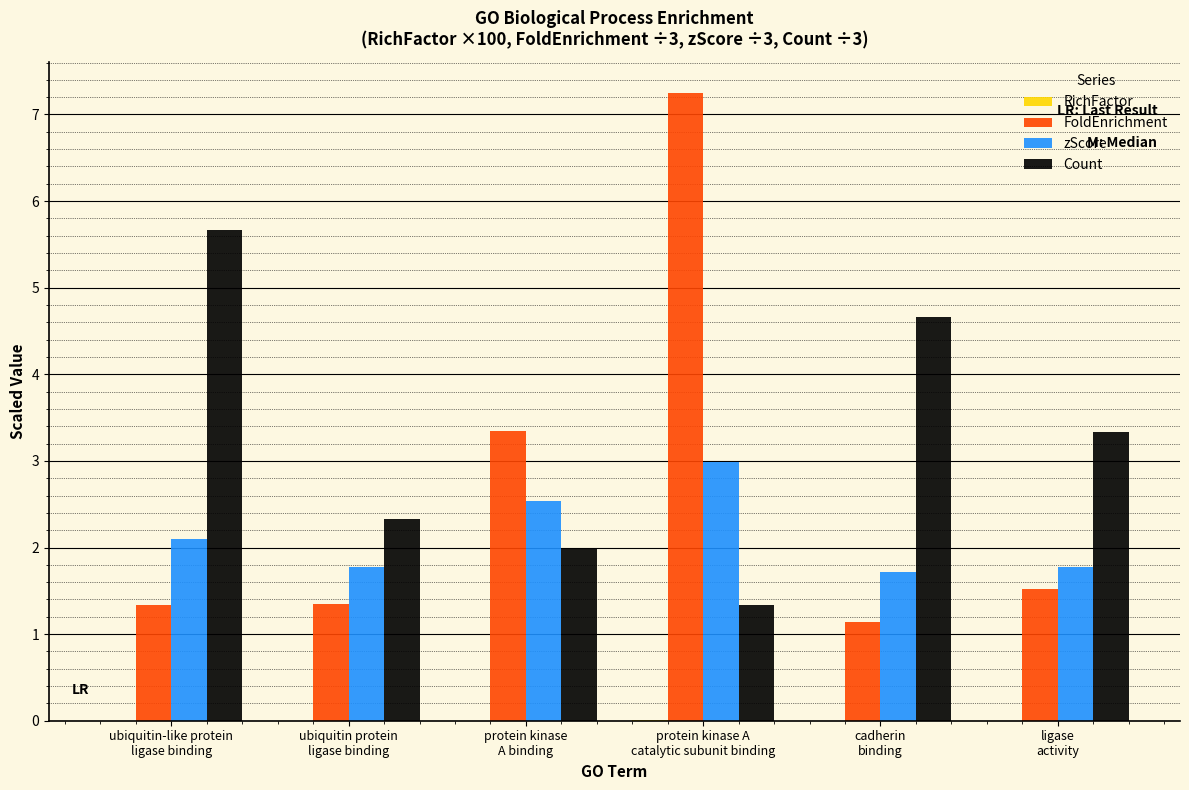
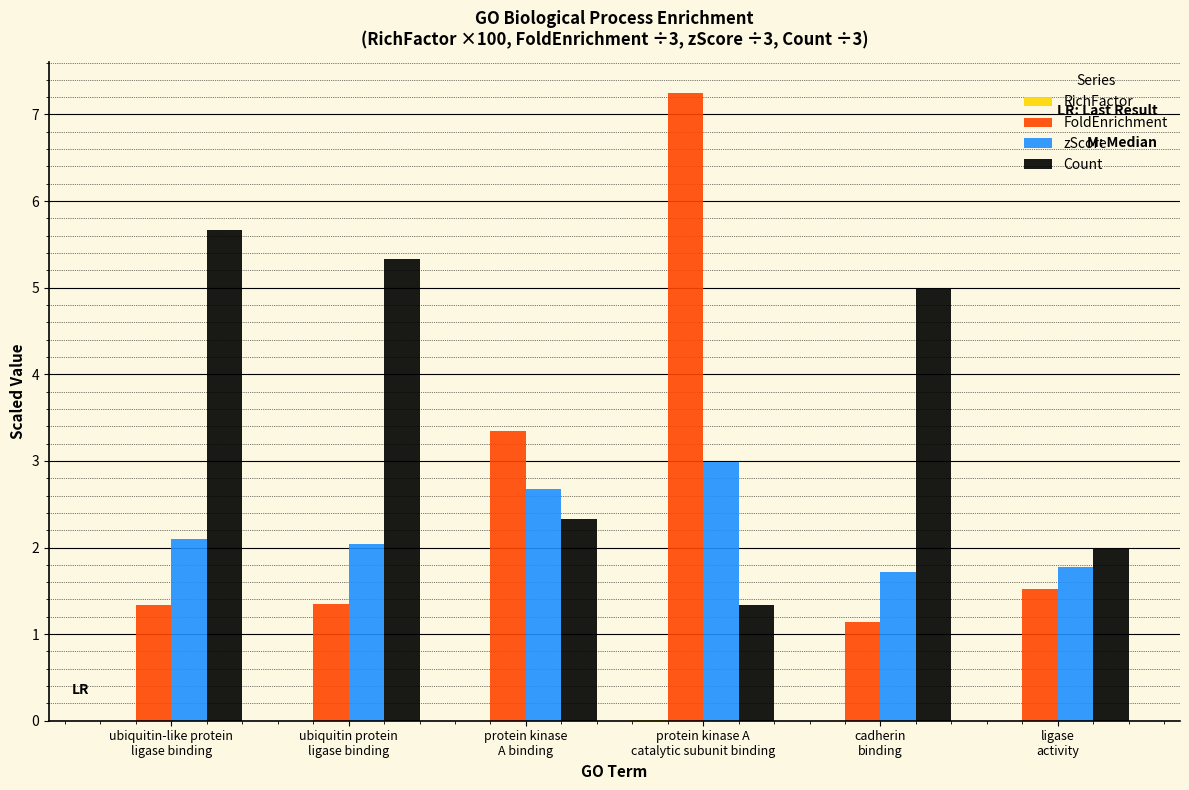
  {
    "FoldEnrichment": {
      "ubiquitin-like protein ligase binding": 1.3,
      "ubiquitin protein ligase binding": 1.3,
      "protein kinase A binding": 3.3,
      "protein kinase A catalytic subunit binding": 7.2,
      "cadherin binding": 1.1,
      "ligase activity": 1.5
    },
    "zScore": {
      "ubiquitin-like protein ligase binding": 2.1,
-     "ubiquitin protein ligase binding": 1.8,
-     "protein kinase A binding": 2.5,
+     "ubiquitin protein ligase binding": 2.0,
+     "protein kinase A binding": 2.7,
      "protein kinase A catalytic subunit binding": 3.0,
      "cadherin binding": 1.7,
      "ligase activity": 1.8
    },
    "Count": {
      "ubiquitin-like protein ligase binding": 5.7,
-     "ubiquitin protein ligase binding": 2.3,
-     "protein kinase A binding": 2.0,
+     "ubiquitin protein ligase binding": 5.3,
+     "protein kinase A binding": 2.3,
      "protein kinase A catalytic subunit binding": 1.3,
-     "cadherin binding": 4.7,
-     "ligase activity": 3.3
+     "cadherin binding": 5.0,
+     "ligase activity": 2.0
    }
  }
